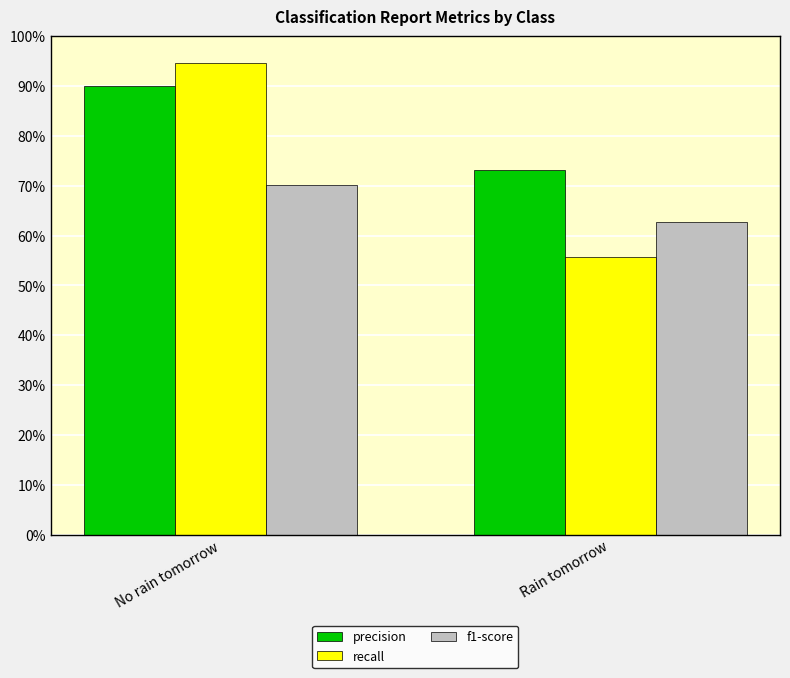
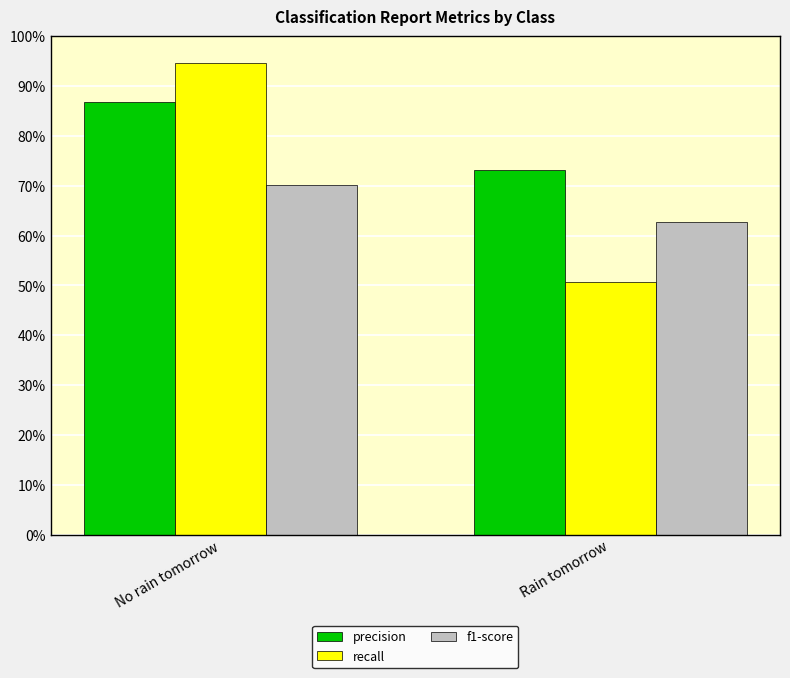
  {
    "precision": {
-     "No rain tomorrow": "90%",
+     "No rain tomorrow": "87%",
      "Rain tomorrow": "73%"
    },
    "recall": {
      "No rain tomorrow": "95%",
-     "Rain tomorrow": "56%"
+     "Rain tomorrow": "51%"
    },
    "f1-score": {
      "No rain tomorrow": "70%",
      "Rain tomorrow": "63%"
    }
  }
